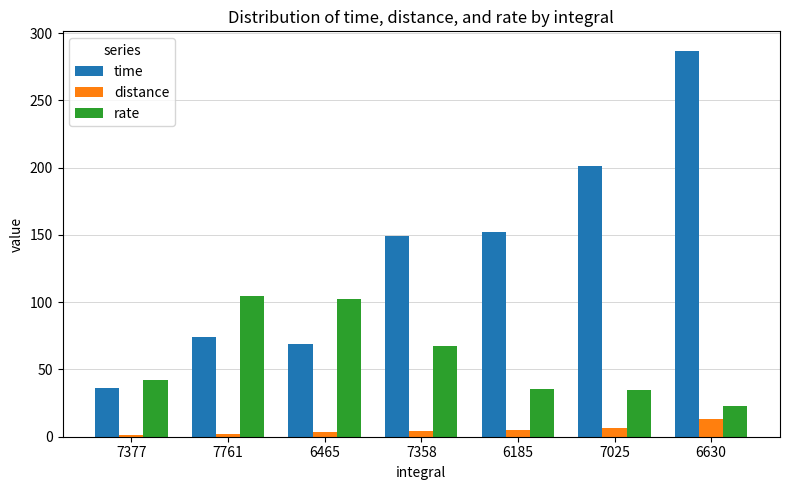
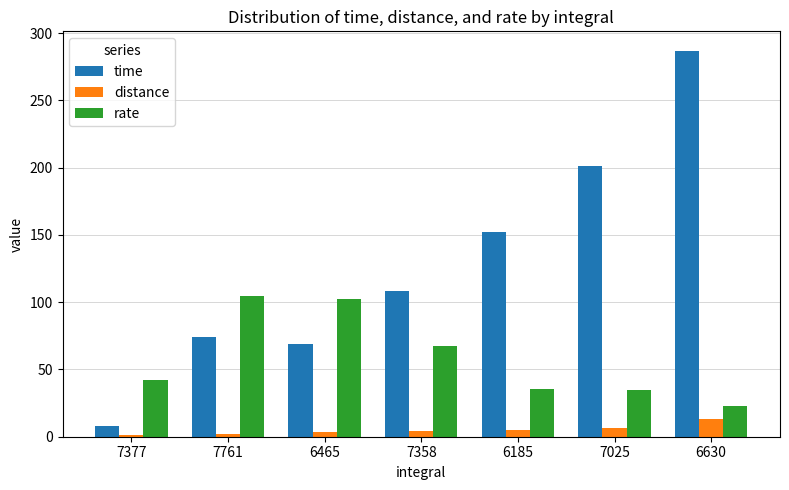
  {
    "time": {
-     "7377": 36,
+     "7377": 8,
      "7761": 74,
      "6465": 69,
-     "7358": 149,
+     "7358": 109,
      "6185": 152,
      "7025": 201,
      "6630": 287
    },
    "distance": {
      "7761": 2,
      "6465": 3,
      "7358": 4,
      "6185": 5,
      "7025": 6,
      "6630": 13
    },
    "rate": {
      "7377": 42,
      "7761": 105,
      "6465": 103,
      "7358": 68,
      "6185": 36,
      "7025": 35,
      "6630": 23
    }
  }
